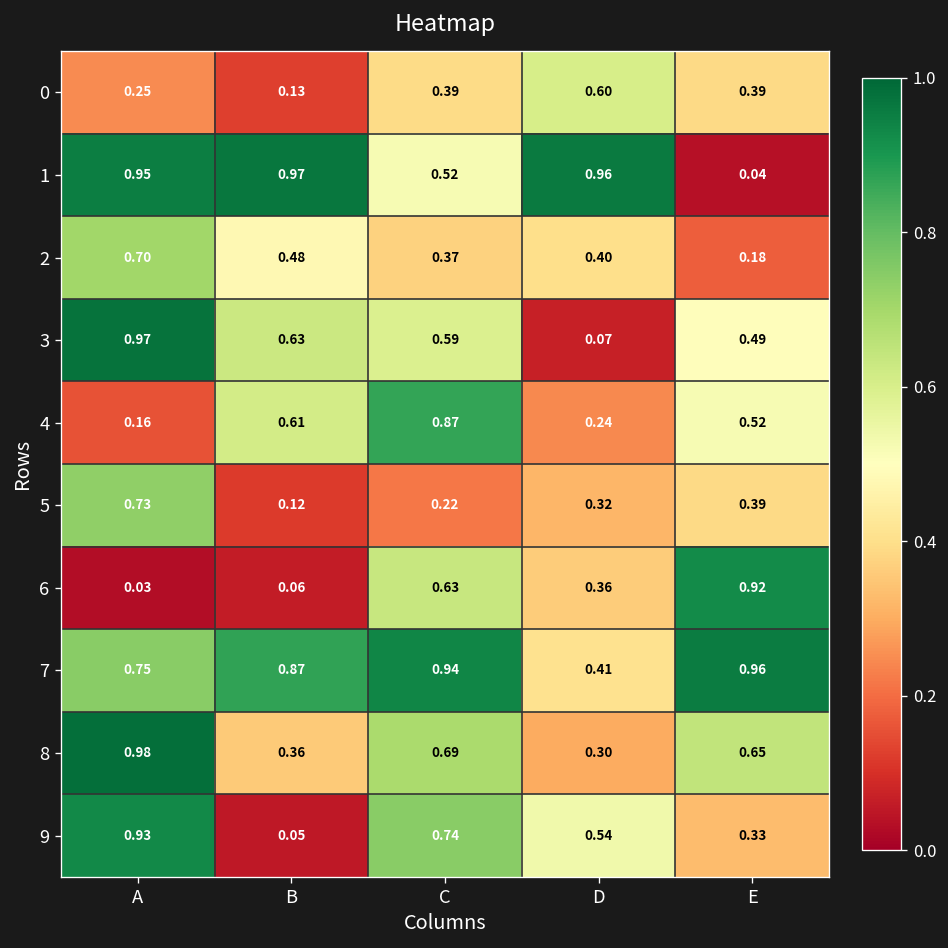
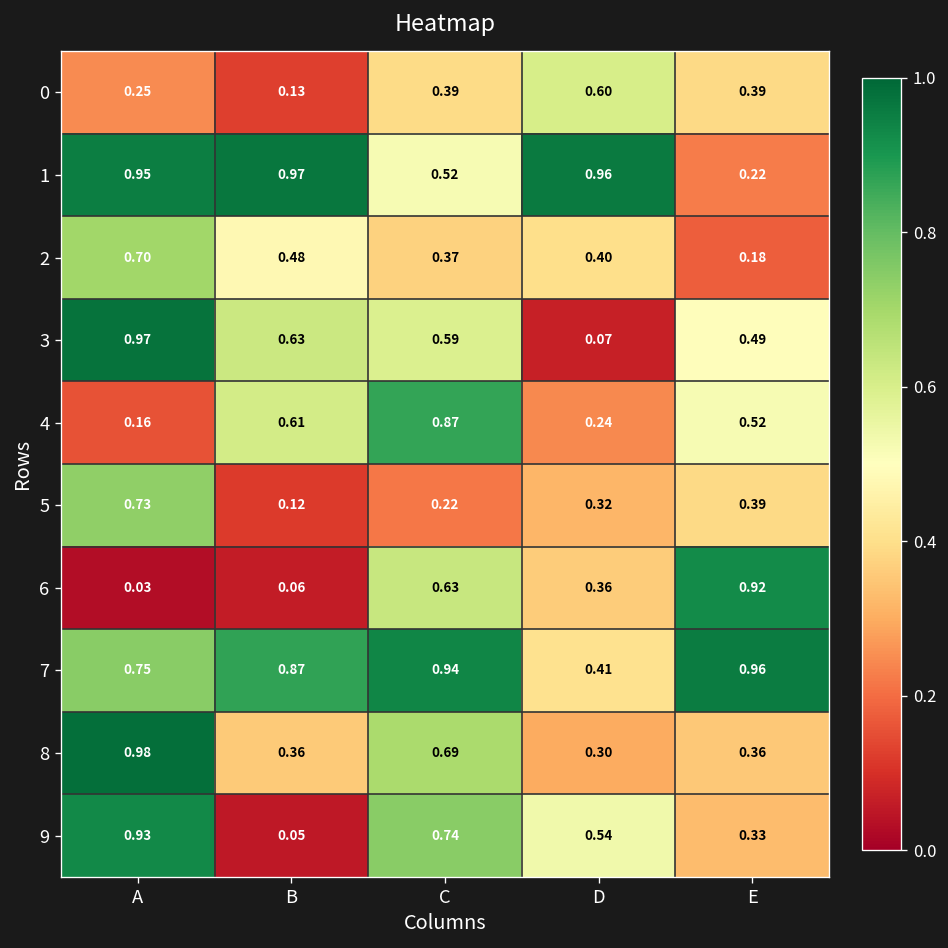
  {
    "0": {
      "A": 0.25,
      "B": 0.13,
      "C": 0.39,
      "D": 0.60,
      "E": 0.39
    },
    "1": {
      "A": 0.95,
      "B": 0.97,
      "C": 0.52,
      "D": 0.96,
-     "E": 0.04
+     "E": 0.22
    },
    "2": {
      "A": 0.70,
      "B": 0.48,
      "C": 0.37,
      "D": 0.40,
      "E": 0.18
    },
    "3": {
      "A": 0.97,
      "B": 0.63,
      "C": 0.59,
      "D": 0.07,
      "E": 0.49
    },
    "4": {
      "A": 0.16,
      "B": 0.61,
      "C": 0.87,
      "D": 0.24,
      "E": 0.52
    },
    "5": {
      "A": 0.73,
      "B": 0.12,
      "C": 0.22,
      "D": 0.32,
      "E": 0.39
    },
    "6": {
      "A": 0.03,
      "B": 0.06,
      "C": 0.63,
      "D": 0.36,
      "E": 0.92
    },
    "7": {
      "A": 0.75,
      "B": 0.87,
      "C": 0.94,
      "D": 0.41,
      "E": 0.96
    },
    "8": {
      "A": 0.98,
      "B": 0.36,
      "C": 0.69,
      "D": 0.30,
-     "E": 0.65
+     "E": 0.36
    },
    "9": {
      "A": 0.93,
      "B": 0.05,
      "C": 0.74,
      "D": 0.54,
      "E": 0.33
    }
  }
